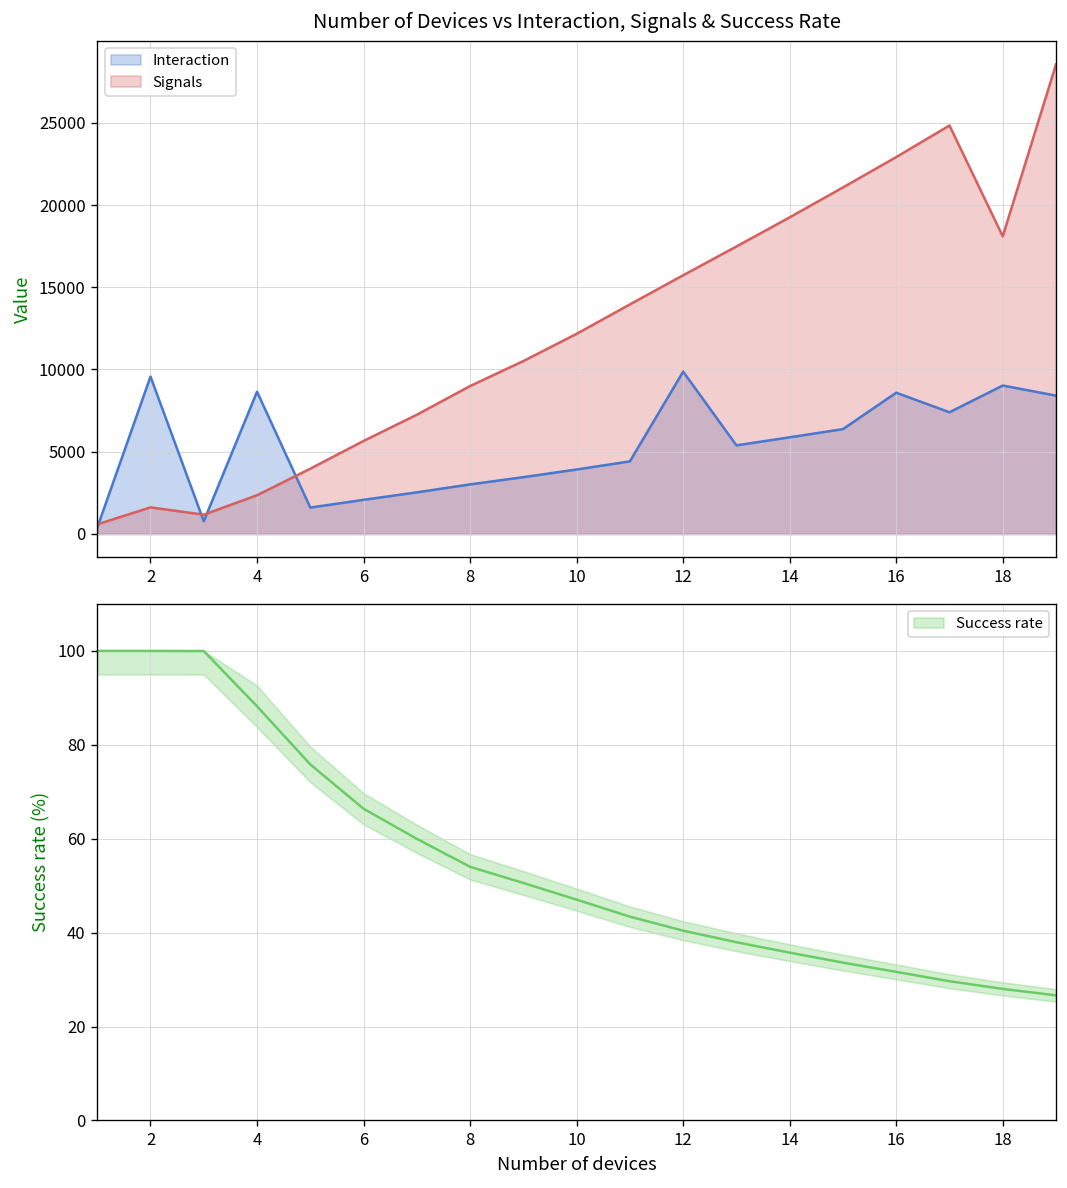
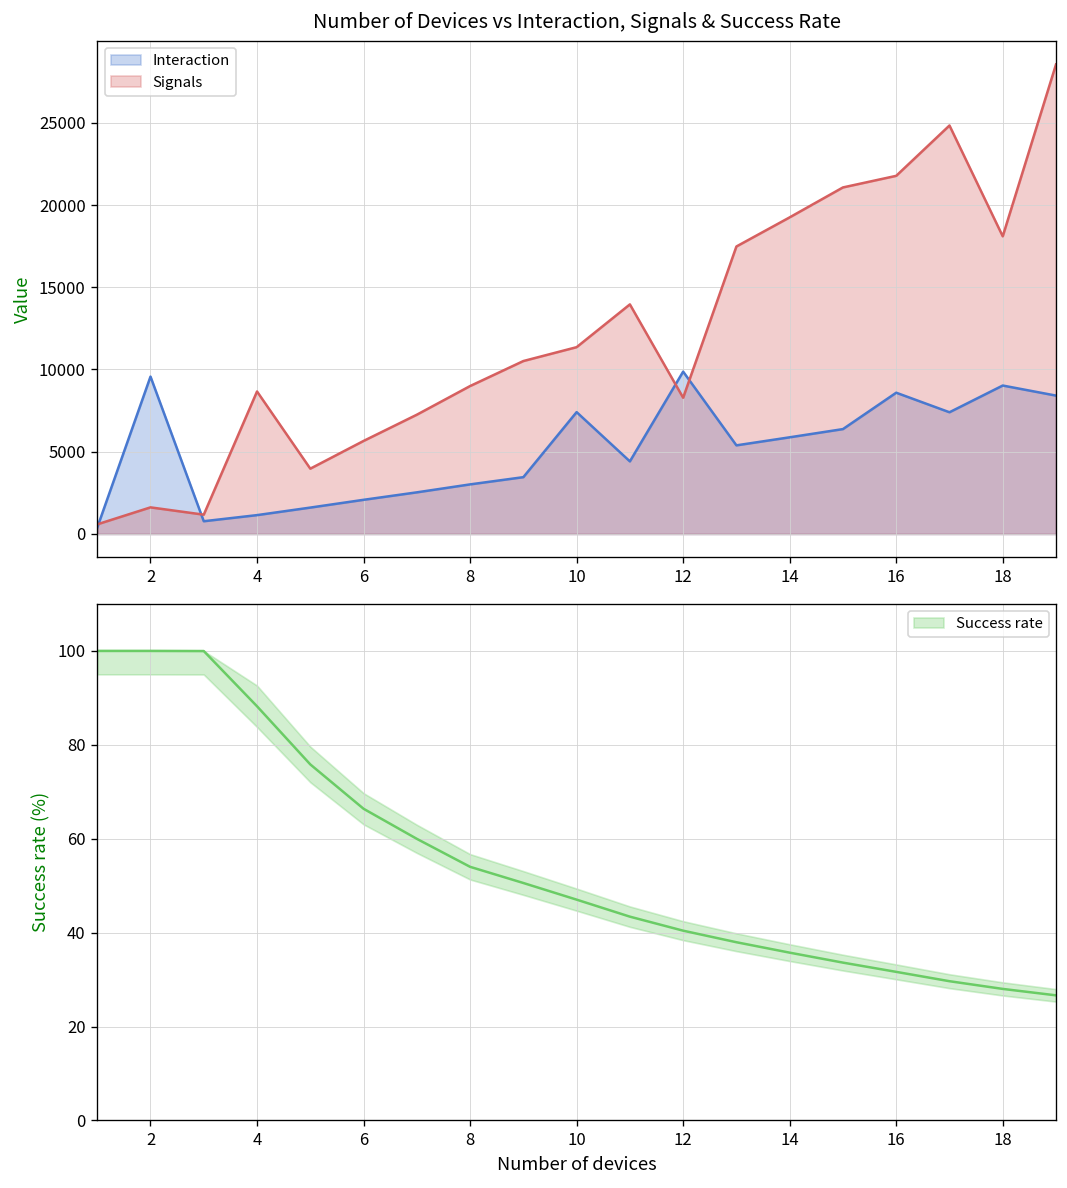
  {
    "Number of Devices vs Interaction, Signals & Success Rate": {
      "Interaction": {
        "2": 9600,
-       "4": 8600,
+       "4": 1100,
        "6": 2100,
        "8": 3000,
-       "10": 3900,
+       "10": 7400,
        "12": 9900,
        "14": 5900,
        "16": 8600,
        "18": 9000
      },
      "Signals": {
        "2": 1600,
-       "4": 2400,
+       "4": 8700,
        "6": 5700,
        "8": 9000,
-       "10": 12200,
-       "12": 15700,
+       "10": 11400,
+       "12": 8300,
        "14": 19200,
-       "16": 22900,
+       "16": 21800,
        "18": 18100
      }
    }
  }
